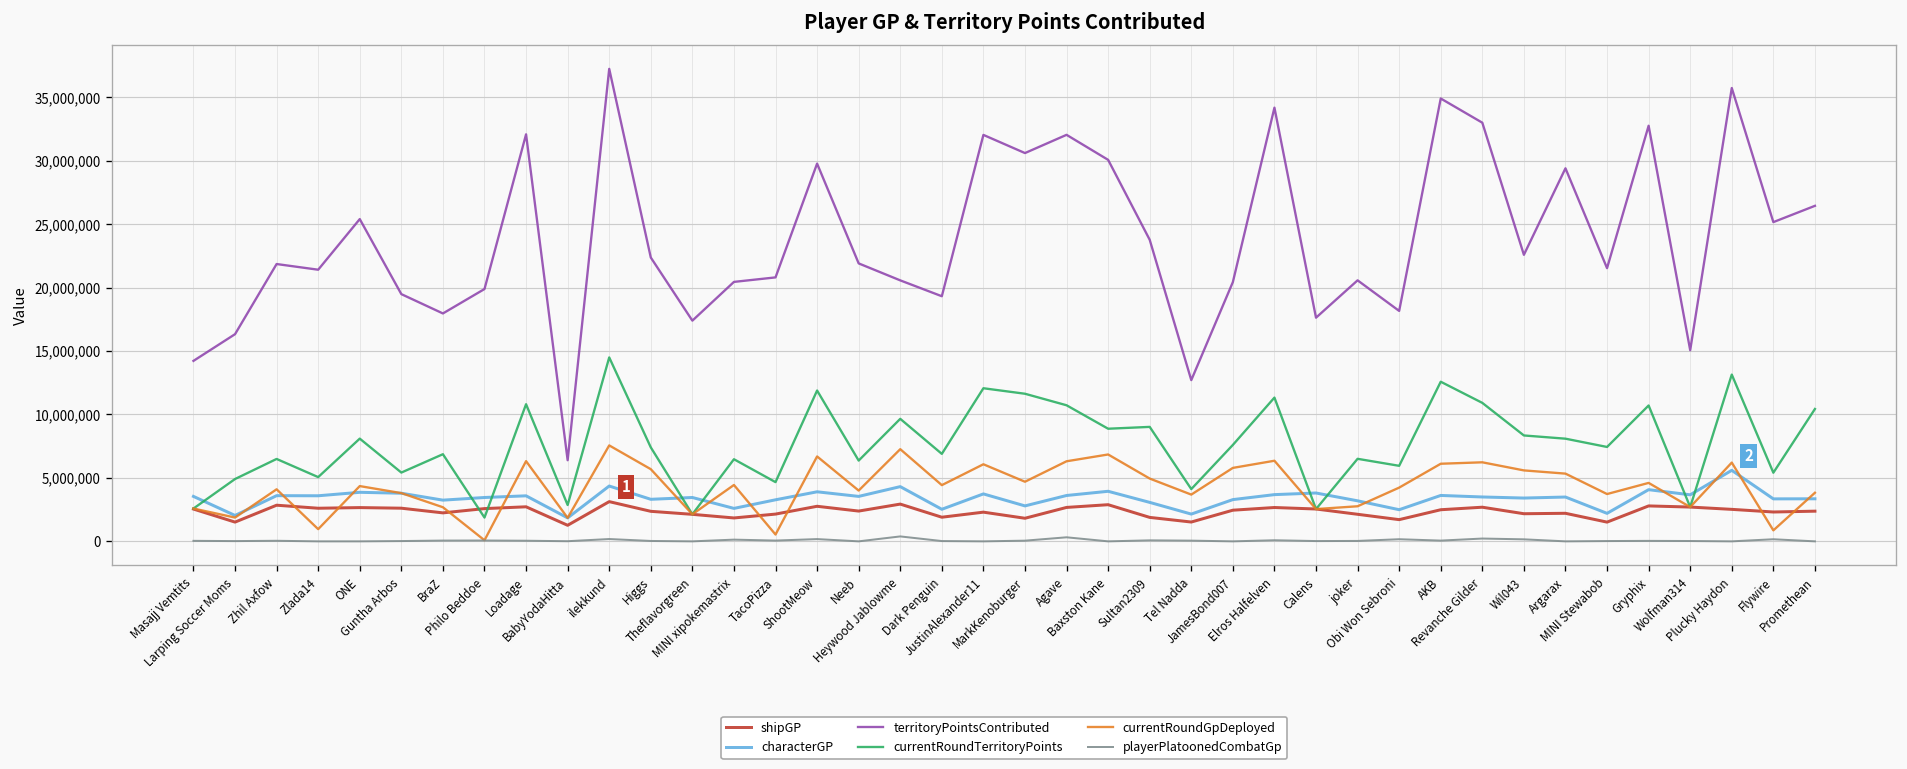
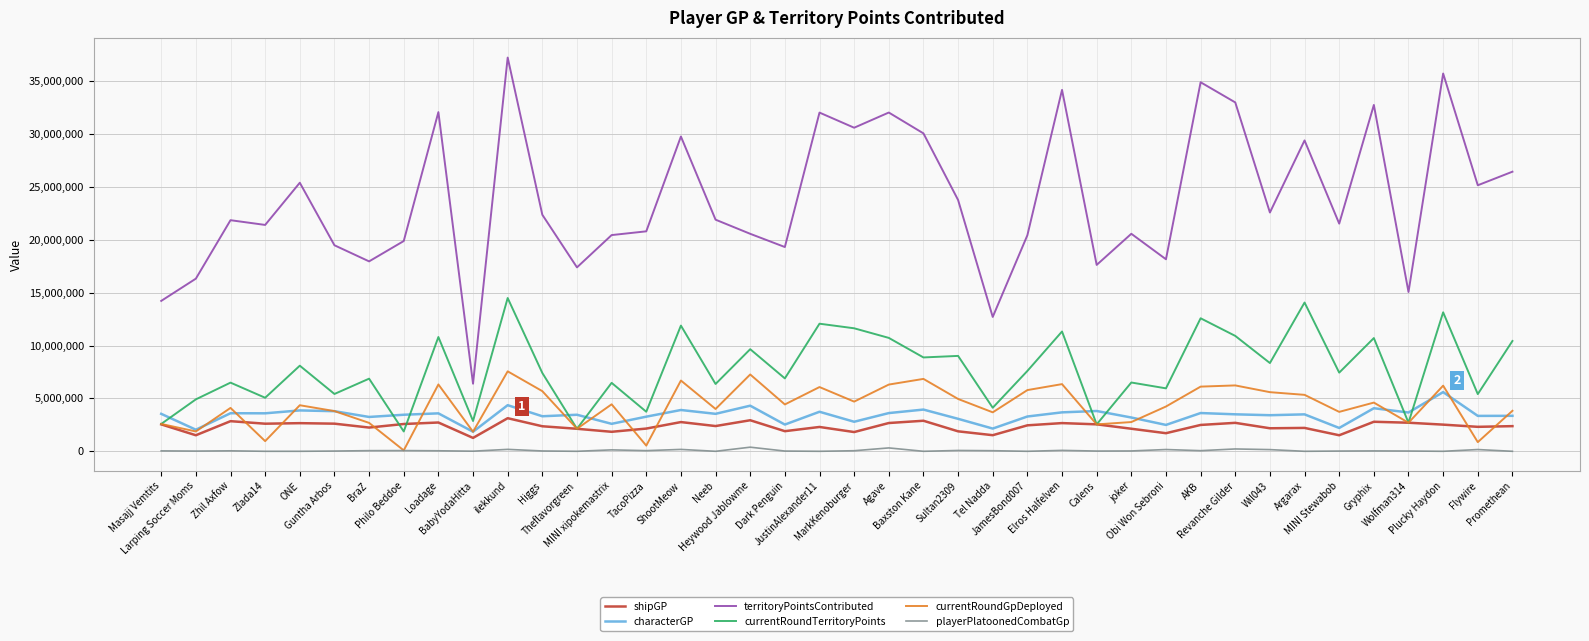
  {
    "currentRoundTerritoryPoints": {
      "Larping Soccer Moms": "4,900,000",
      "Zhil Axfow": "6,500,000",
      "Zlada14": "5,100,000",
      "ONE": "8,100,000",
      "Guntha Arbos": "5,400,000",
      "BraZ": "6,900,000",
      "Philo Beddoe": "1,900,000",
      "Loadage": "10,800,000",
      "BabyYodaHitta": "2,900,000",
      "ilekkund": "14,500,000",
      "Higgs": "7,400,000",
      "MINI xipokemastrix": "6,500,000",
-     "TacoPizza": "4,700,000",
+     "TacoPizza": "3,700,000",
      "ShootMeow": "11,900,000",
      "Neeb": "6,400,000",
      "Heywood Jablowme": "9,700,000",
      "Dark Penguin": "6,900,000",
      "JustinAlexander11": "12,100,000",
      "MarkKenoburger": "11,600,000",
      "Agave": "10,700,000",
      "Baxston Kane": "8,900,000",
      "Sultan2309": "9,000,000",
      "Tel Nadda": "4,100,000",
      "JamesBond007": "7,600,000",
      "Elros Halfelven": "11,300,000",
      "joker": "6,500,000",
      "Obi Won Sebroni": "6,000,000",
      "AKB": "12,600,000",
      "Revanche Gilder": "10,900,000",
      "Wil043": "8,300,000",
-     "Argarax": "8,100,000",
+     "Argarax": "14,100,000",
      "MINI Stewabob": "7,400,000",
      "Gryphix": "10,700,000",
      "Plucky Haydon": "13,100,000",
      "Flywire": "5,400,000",
      "Promethean": "10,400,000"
    }
  }
